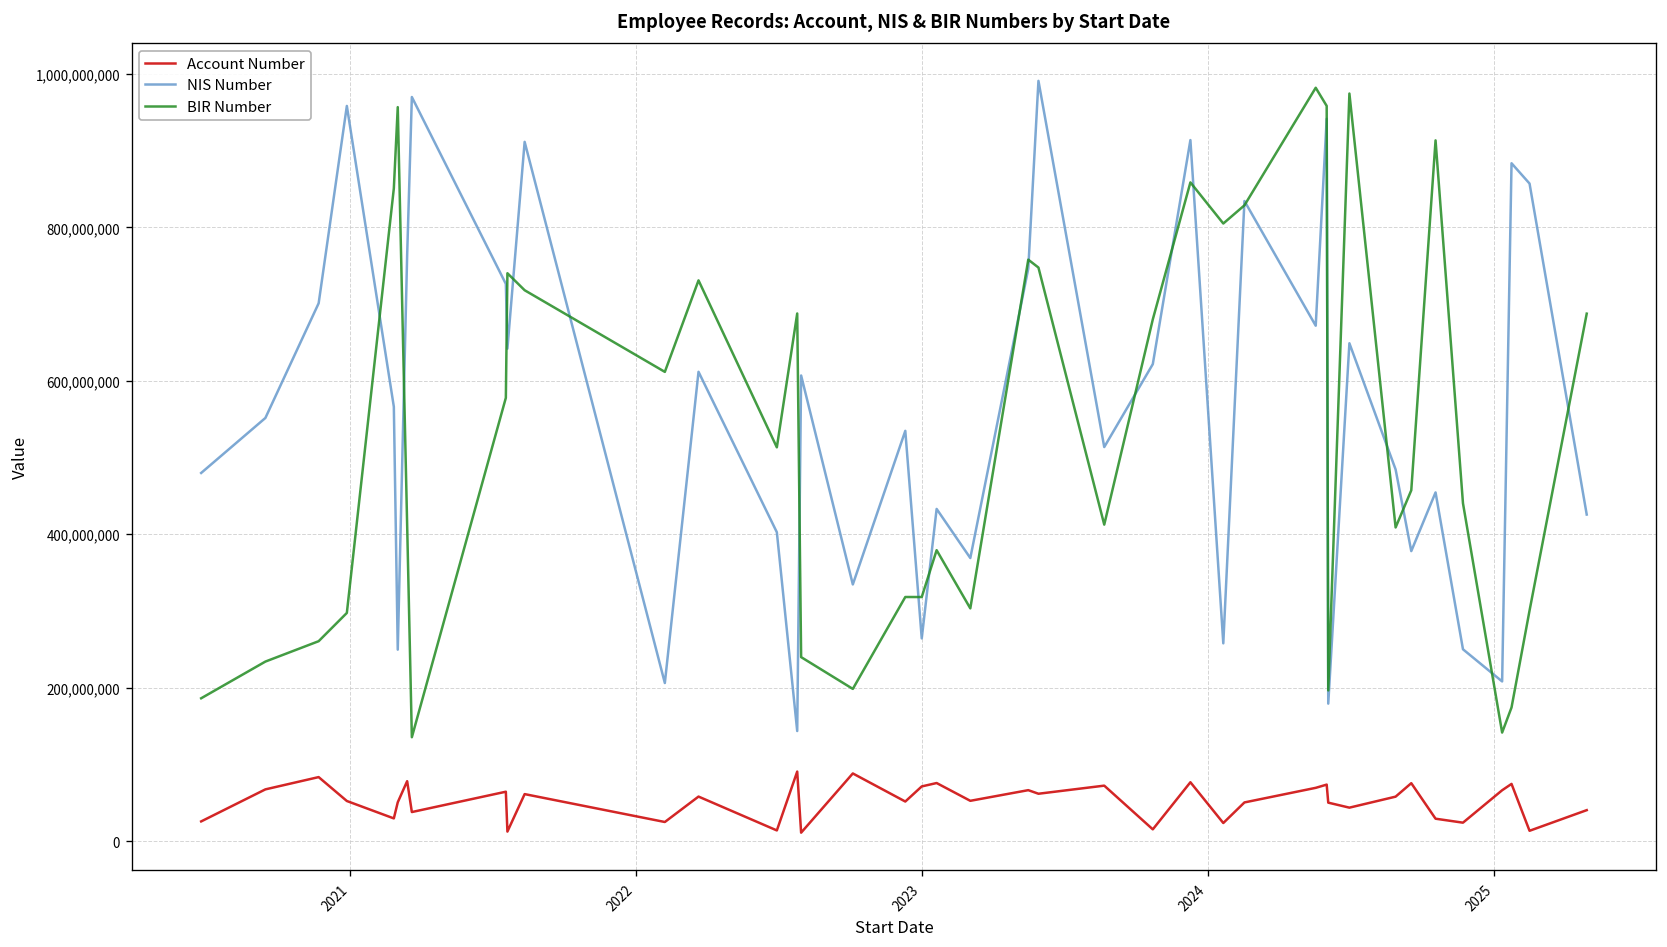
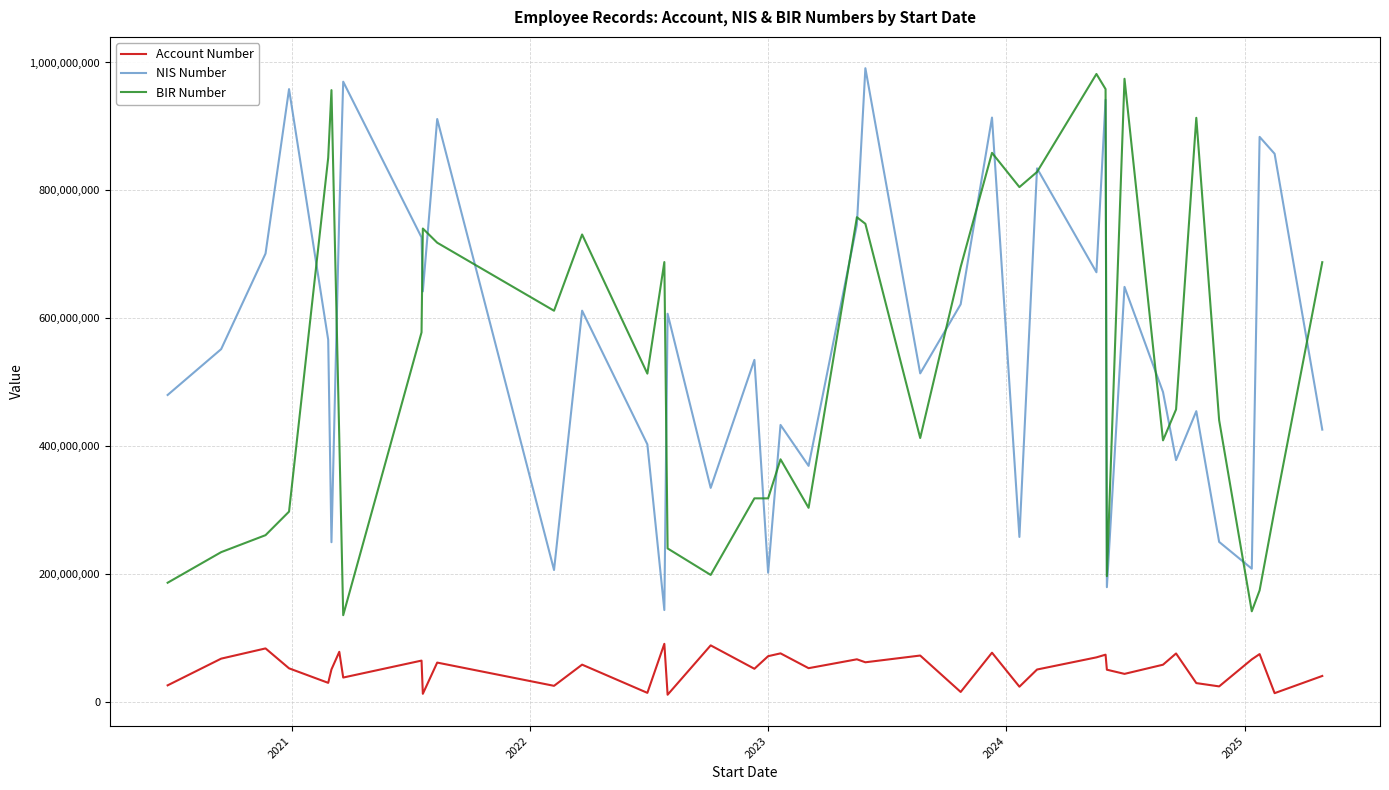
  {
    "Account Number": {
      "2023": "70,000,000"
    },
    "NIS Number": {
-     "2023": "260,000,000"
+     "2023": "200,000,000"
    },
    "BIR Number": {
      "2023": "320,000,000"
    }
  }
